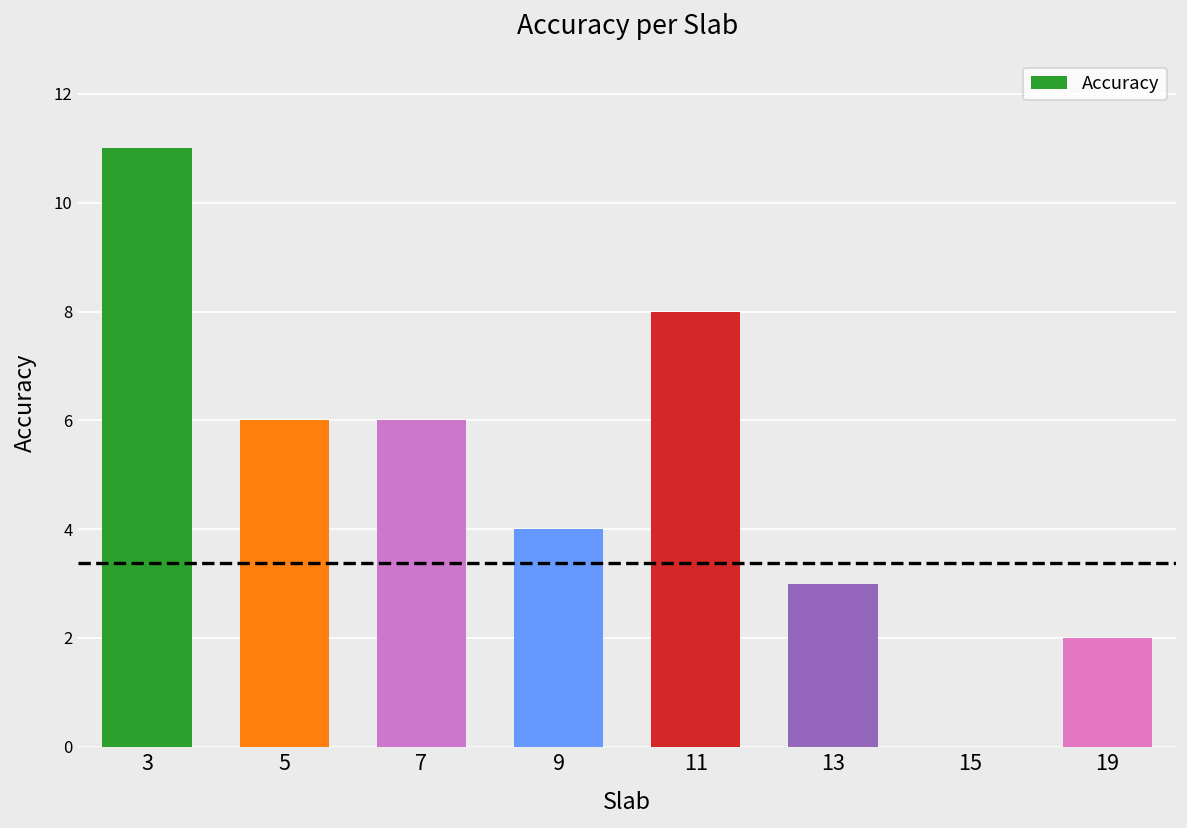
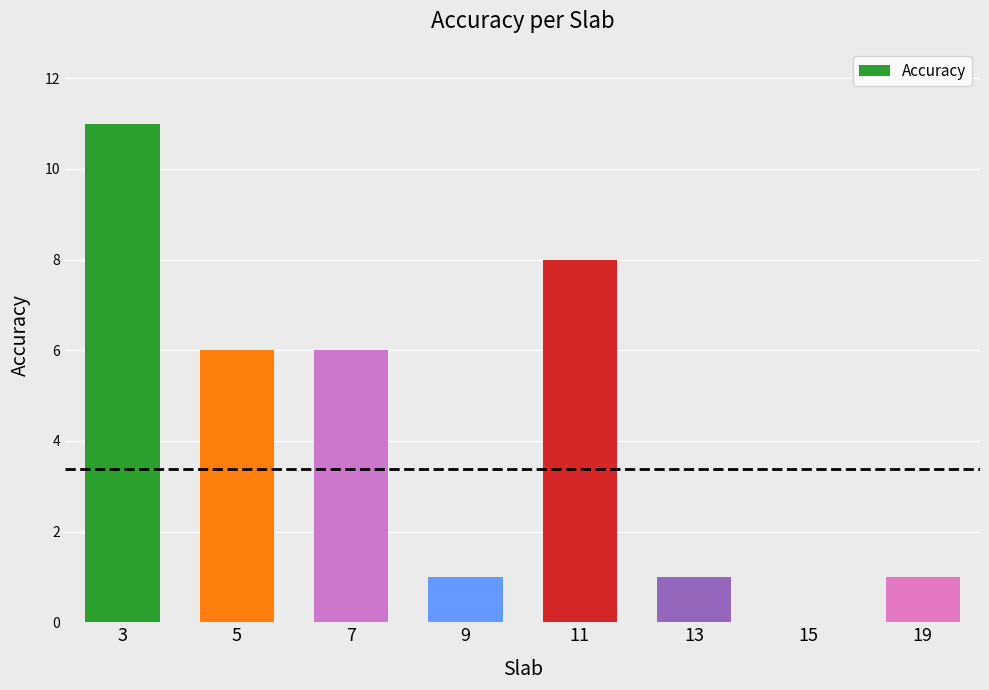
  {
    "3": 11,
    "5": 6,
    "7": 6,
-   "9": 4,
+   "9": 1,
    "11": 8,
-   "13": 3,
+   "13": 1,
    "15": 0,
-   "19": 2
+   "19": 1
  }
